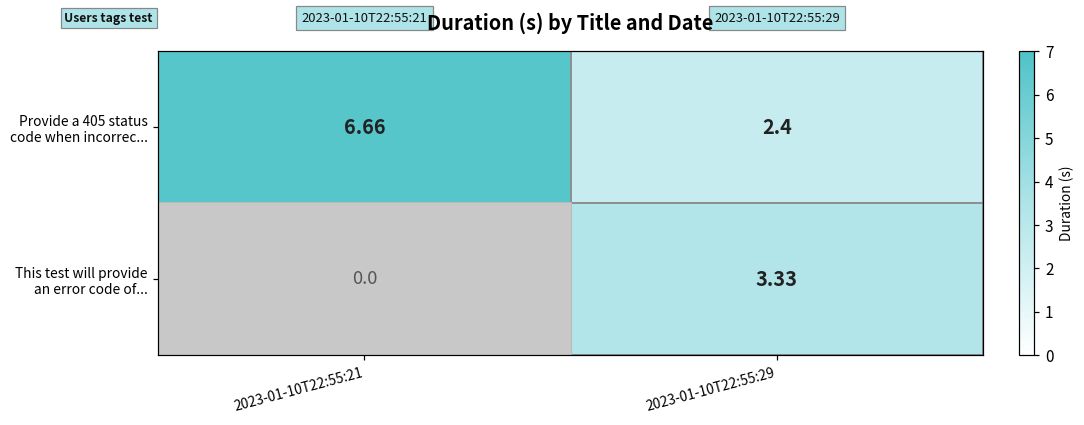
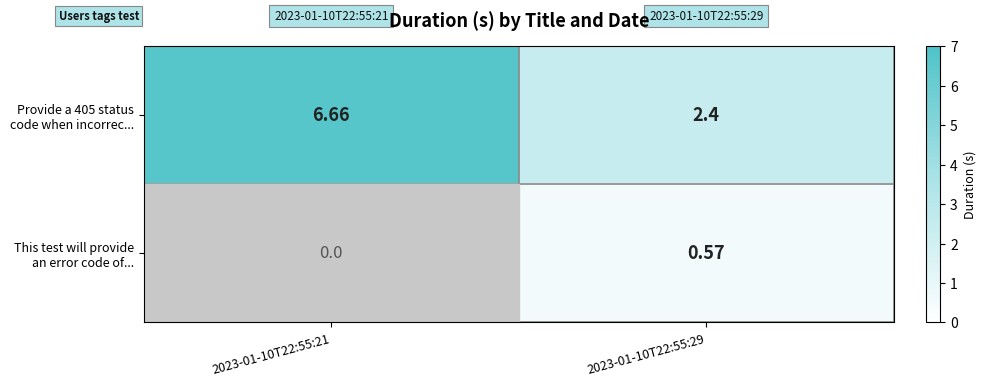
  {
    "Provide a 405 status code when incorrec...": {
      "2023-01-10T22:55:21": 6.66,
      "2023-01-10T22:55:29": 2.4
    },
    "This test will provide an error code of...": {
-     "2023-01-10T22:55:29": 3.33
+     "2023-01-10T22:55:29": 0.57
    }
  }
